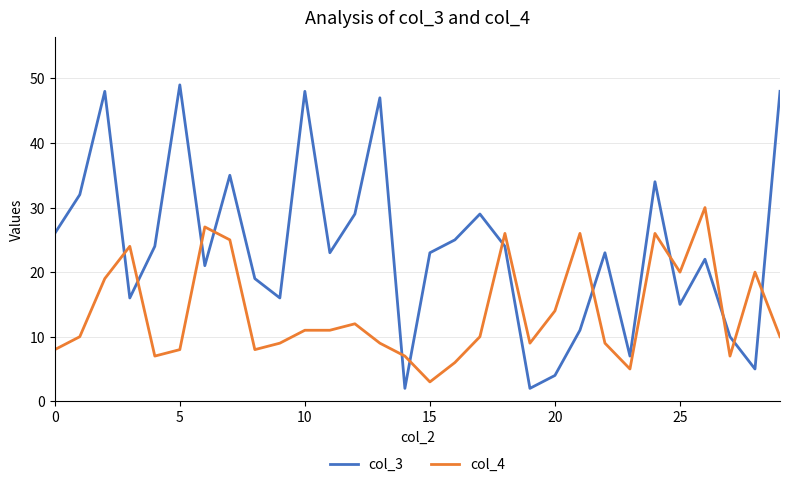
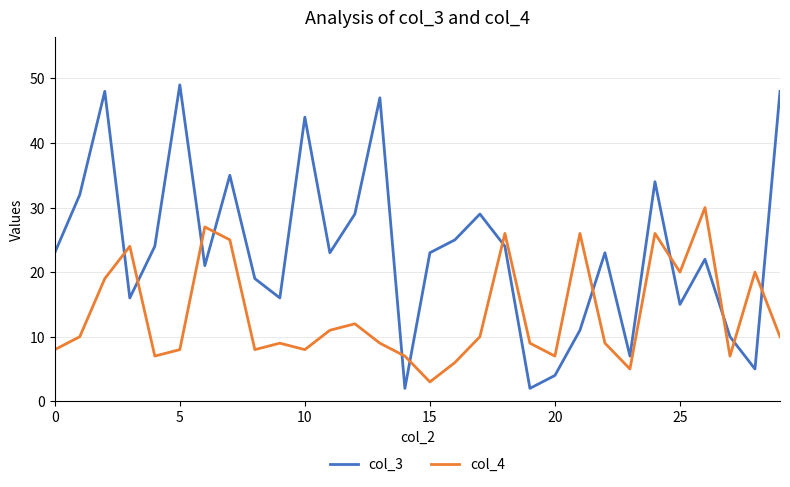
  {
    "col_3": {
-     "0": 26,
+     "0": 23,
      "5": 49,
-     "10": 48,
+     "10": 44,
      "15": 23,
      "20": 4,
      "25": 15
    },
    "col_4": {
      "0": 8,
      "5": 8,
-     "10": 11,
+     "10": 8,
      "15": 3,
-     "20": 14,
+     "20": 7,
      "25": 20
    }
  }
